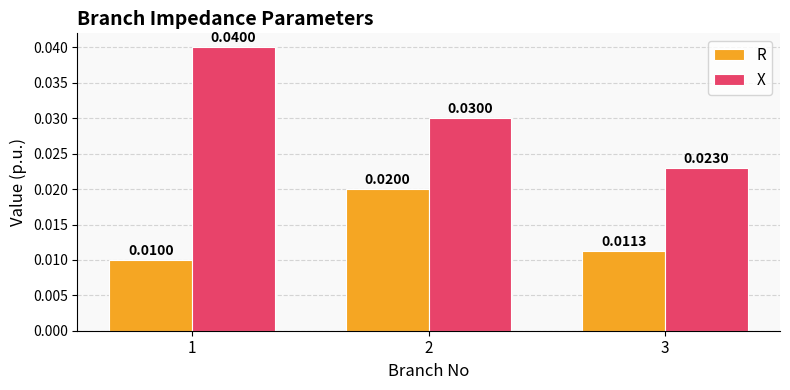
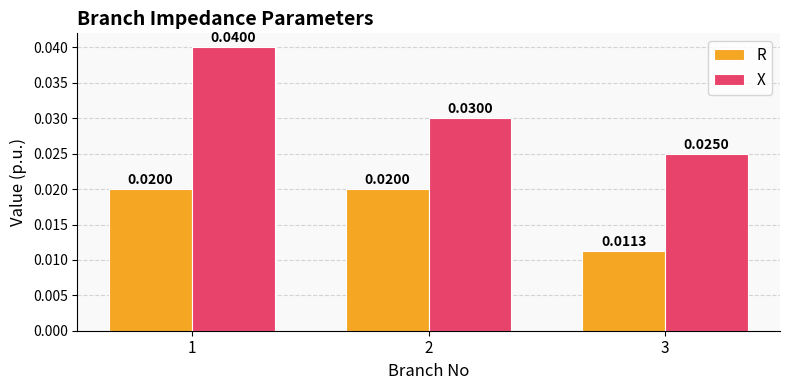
  {
    "R": {
-     "1": 0.0100,
+     "1": 0.0200,
      "2": 0.0200,
      "3": 0.0113
    },
    "X": {
      "1": 0.0400,
      "2": 0.0300,
-     "3": 0.0230
+     "3": 0.0250
    }
  }
